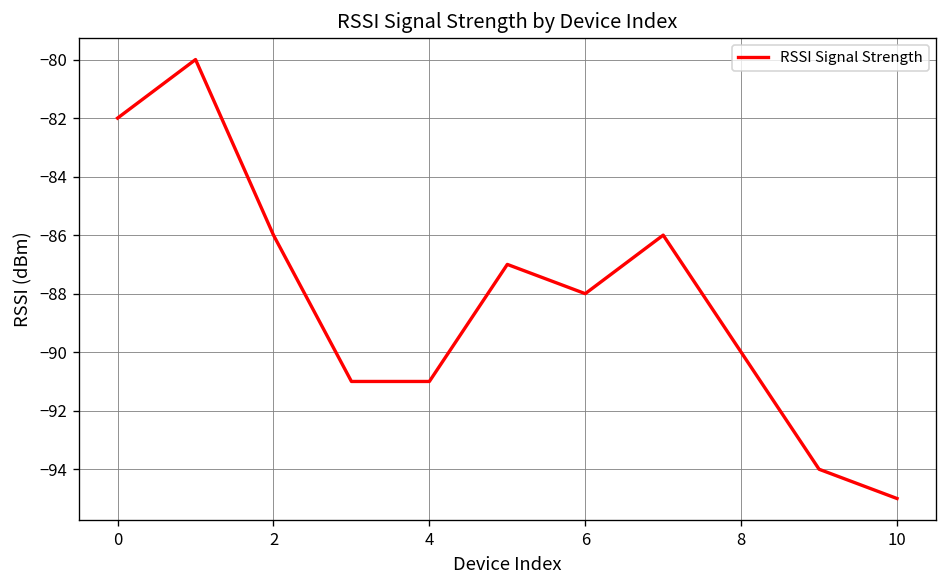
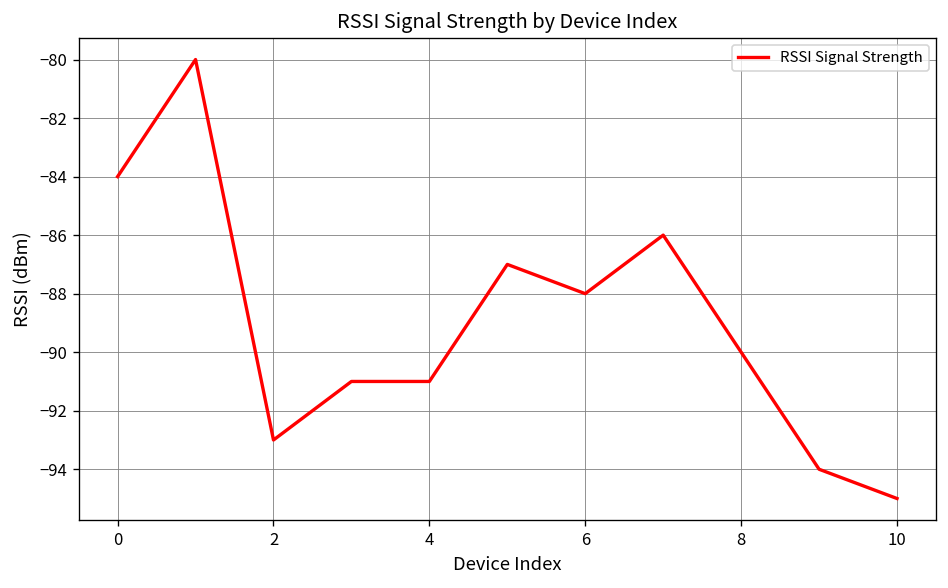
  {
-   "0": -82,
-   "2": -86,
+   "0": -84,
+   "2": -93,
    "4": -91,
    "6": -88,
    "8": -90,
    "10": -95
  }
